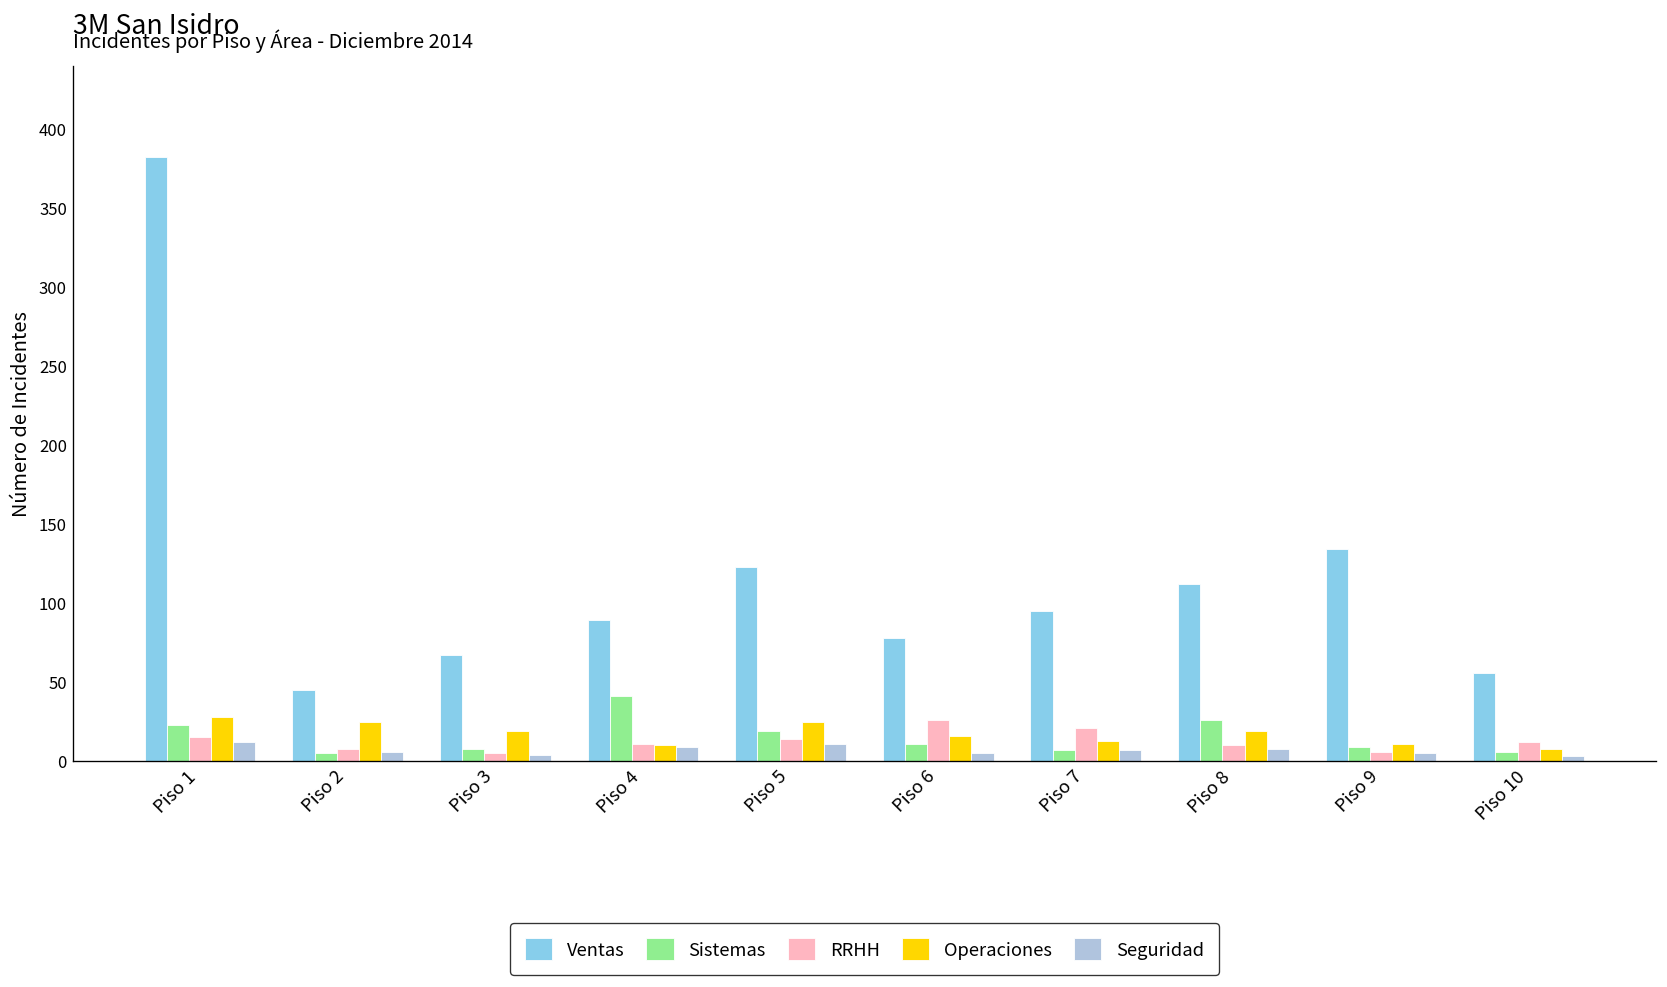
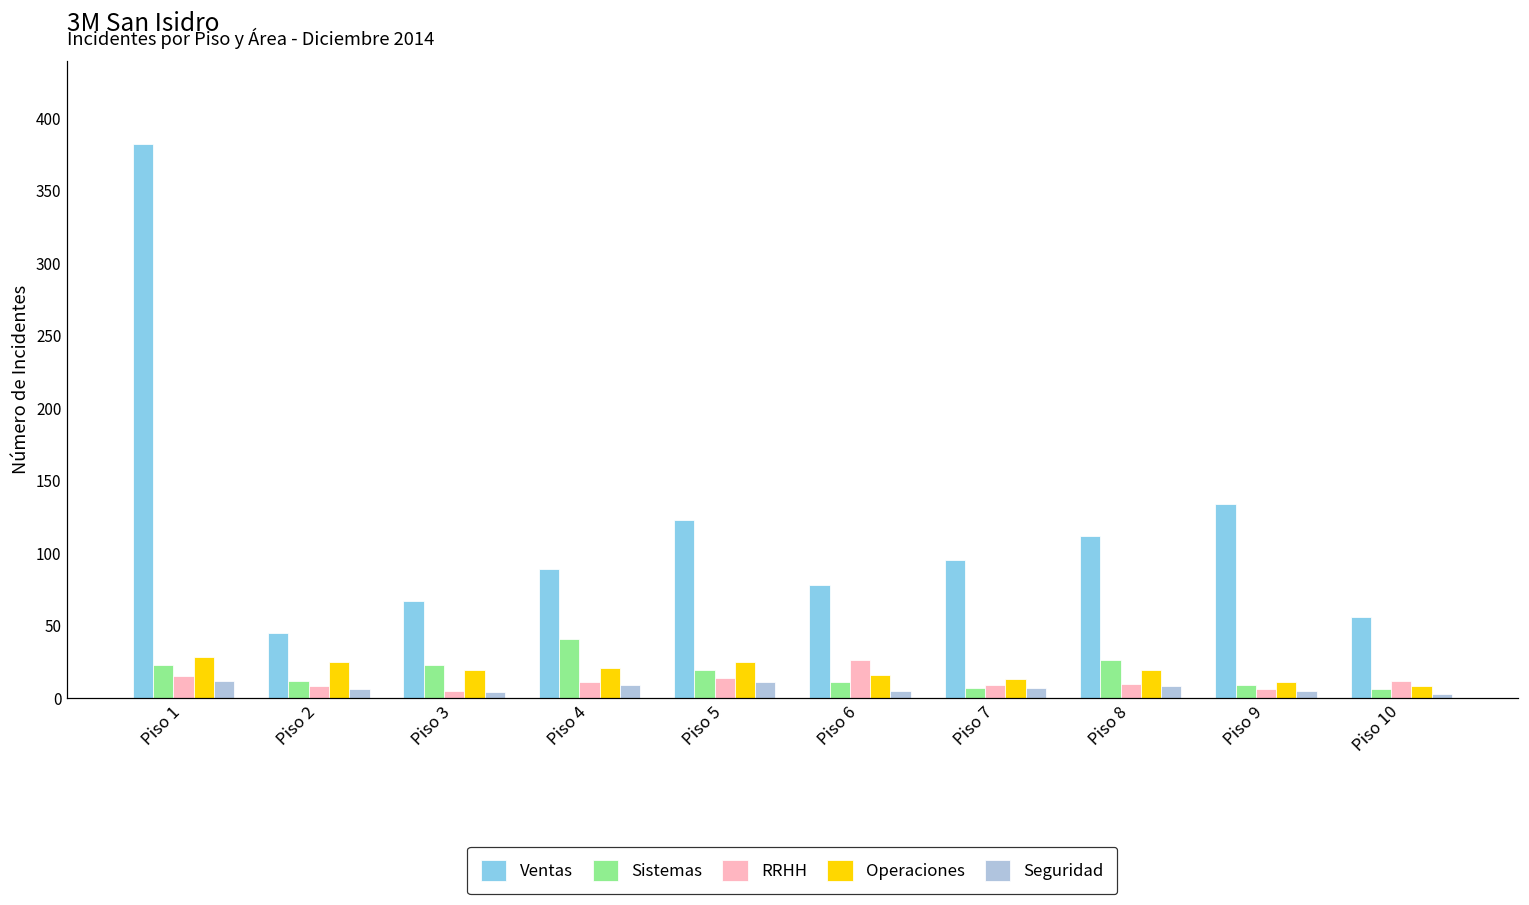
  {
    "Sistemas": {
      "Piso 1": 23,
-     "Piso 2": 5,
-     "Piso 3": 8,
+     "Piso 2": 12,
+     "Piso 3": 23,
      "Piso 4": 41,
      "Piso 5": 19,
      "Piso 6": 11,
      "Piso 7": 7,
      "Piso 8": 26,
      "Piso 9": 9,
      "Piso 10": 6
    },
    "RRHH": {
      "Piso 1": 15,
      "Piso 2": 8,
      "Piso 3": 5,
      "Piso 4": 11,
      "Piso 5": 14,
      "Piso 6": 26,
-     "Piso 7": 21,
+     "Piso 7": 9,
      "Piso 8": 10,
      "Piso 9": 6,
      "Piso 10": 12
    },
    "Operaciones": {
      "Piso 1": 28,
      "Piso 2": 25,
      "Piso 3": 19,
-     "Piso 4": 10,
+     "Piso 4": 21,
      "Piso 5": 25,
      "Piso 6": 16,
      "Piso 7": 13,
      "Piso 8": 19,
      "Piso 9": 11,
      "Piso 10": 8
    }
  }
